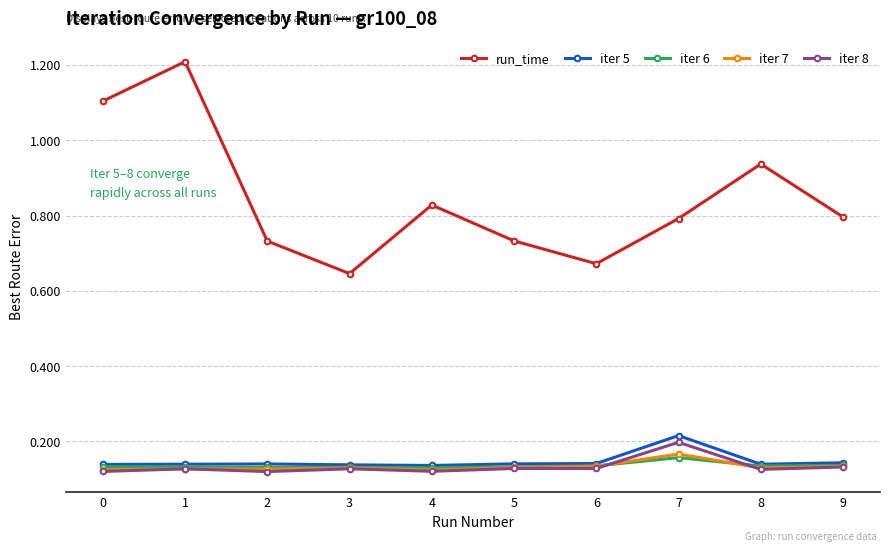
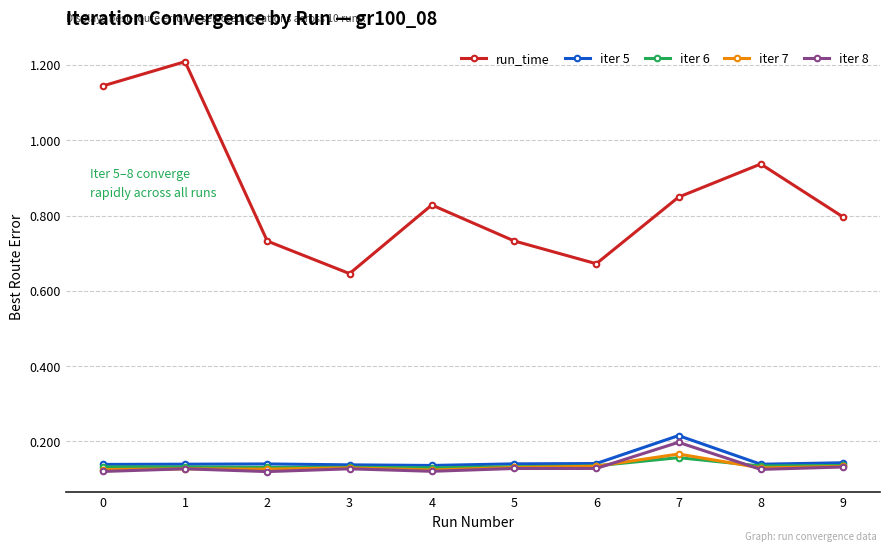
  {
    "run_time": {
-     "0": 1.10,
+     "0": 1.14,
      "1": 1.21,
      "2": 0.73,
      "3": 0.65,
      "4": 0.83,
      "5": 0.73,
      "6": 0.67,
-     "7": 0.79,
+     "7": 0.85,
      "8": 0.94,
      "9": 0.80
    },
    "iter 5": {
      "1": 0.14,
      "2": 0.14,
      "5": 0.14,
      "7": 0.22,
      "9": 0.14
    },
    "iter 6": {
      "7": 0.16
    },
    "iter 7": {
      "7": 0.17
    },
    "iter 8": {
      "7": 0.20
    }
  }
